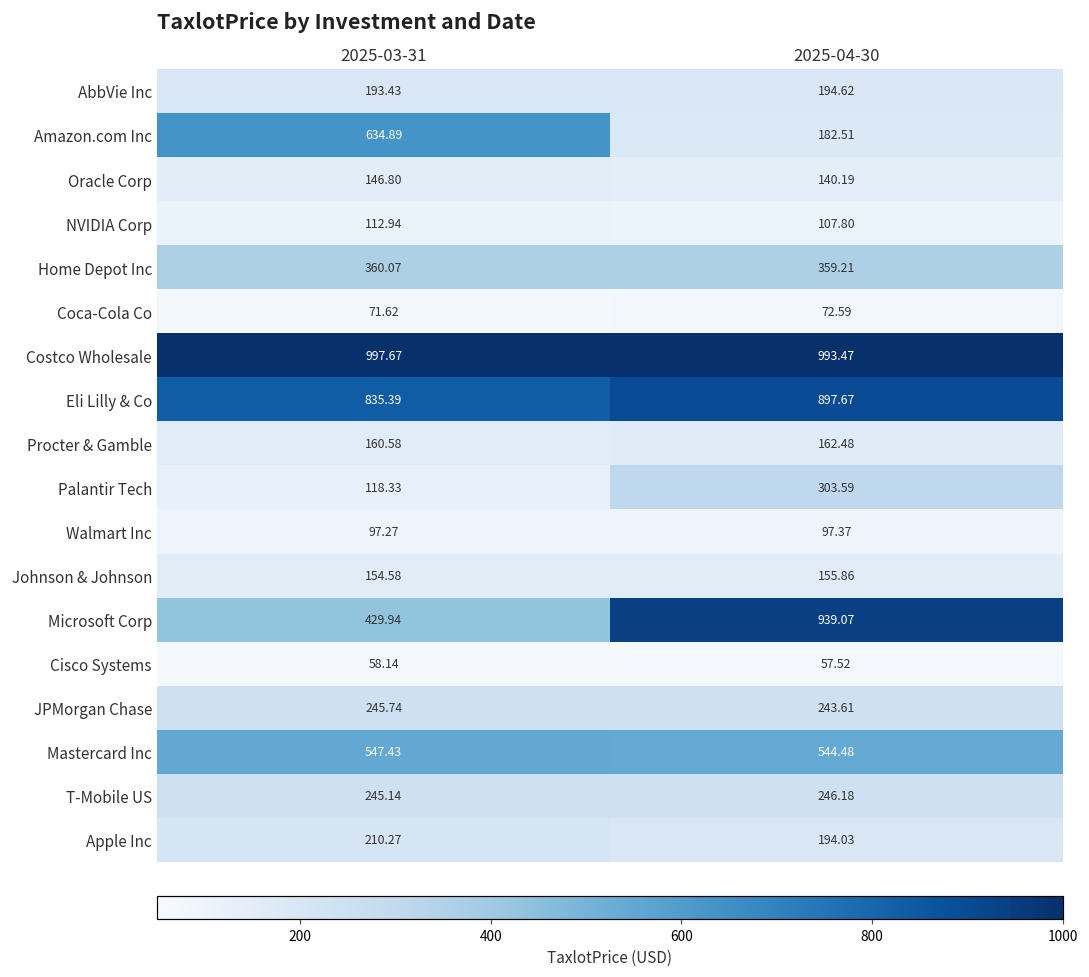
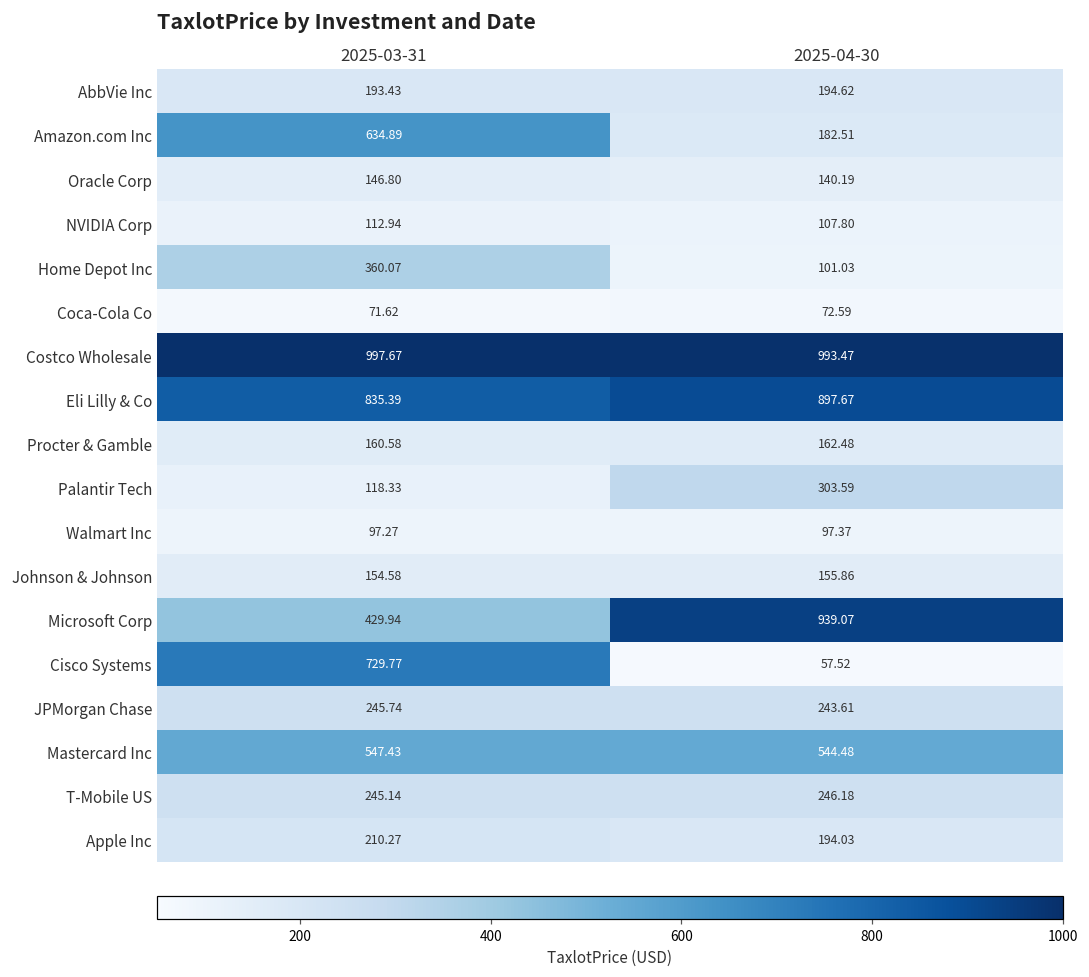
  {
    "AbbVie Inc": {
      "2025-03-31": 193.43,
      "2025-04-30": 194.62
    },
    "Amazon.com Inc": {
      "2025-03-31": 634.89,
      "2025-04-30": 182.51
    },
    "Oracle Corp": {
      "2025-03-31": 146.80,
      "2025-04-30": 140.19
    },
    "NVIDIA Corp": {
      "2025-03-31": 112.94,
      "2025-04-30": 107.80
    },
    "Home Depot Inc": {
      "2025-03-31": 360.07,
-     "2025-04-30": 359.21
+     "2025-04-30": 101.03
    },
    "Coca-Cola Co": {
      "2025-03-31": 71.62,
      "2025-04-30": 72.59
    },
    "Costco Wholesale": {
      "2025-03-31": 997.67,
      "2025-04-30": 993.47
    },
    "Eli Lilly & Co": {
      "2025-03-31": 835.39,
      "2025-04-30": 897.67
    },
    "Procter & Gamble": {
      "2025-03-31": 160.58,
      "2025-04-30": 162.48
    },
    "Palantir Tech": {
      "2025-03-31": 118.33,
      "2025-04-30": 303.59
    },
    "Walmart Inc": {
      "2025-03-31": 97.27,
      "2025-04-30": 97.37
    },
    "Johnson & Johnson": {
      "2025-03-31": 154.58,
      "2025-04-30": 155.86
    },
    "Microsoft Corp": {
      "2025-03-31": 429.94,
      "2025-04-30": 939.07
    },
    "Cisco Systems": {
-     "2025-03-31": 58.14,
+     "2025-03-31": 729.77,
      "2025-04-30": 57.52
    },
    "JPMorgan Chase": {
      "2025-03-31": 245.74,
      "2025-04-30": 243.61
    },
    "Mastercard Inc": {
      "2025-03-31": 547.43,
      "2025-04-30": 544.48
    },
    "T-Mobile US": {
      "2025-03-31": 245.14,
      "2025-04-30": 246.18
    },
    "Apple Inc": {
      "2025-03-31": 210.27,
      "2025-04-30": 194.03
    }
  }
